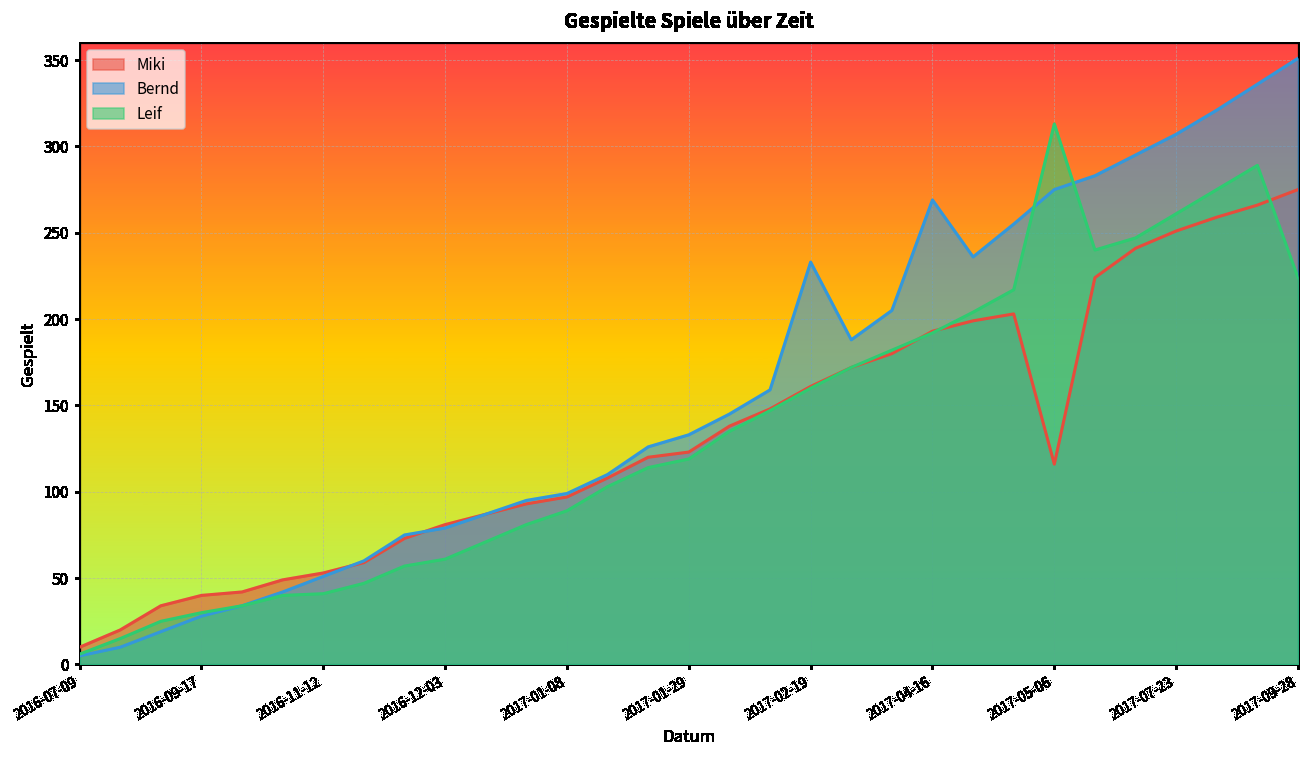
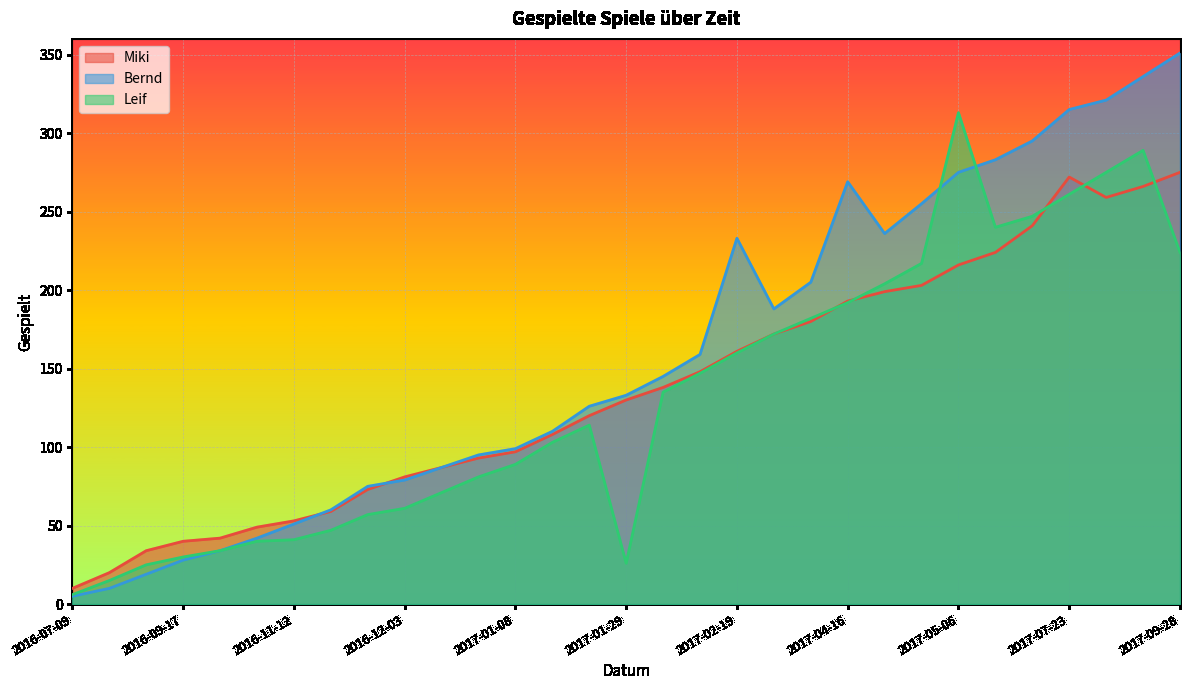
  {
    "Miki": {
      "2016-07-09": 10,
      "2016-09-17": 40,
      "2016-11-12": 53,
      "2016-12-03": 81,
      "2017-01-08": 97,
-     "2017-01-29": 123,
-     "2017-05-06": 116,
-     "2017-07-23": 251,
+     "2017-01-29": 130,
+     "2017-05-06": 216,
+     "2017-07-23": 272,
      "2017-09-28": 275
    },
    "Bernd": {
      "2016-09-17": 28,
      "2016-11-12": 51,
      "2016-12-03": 79,
      "2017-01-08": 99,
      "2017-01-29": 133,
      "2017-02-19": 233,
      "2017-04-16": 269,
      "2017-05-06": 275,
-     "2017-07-23": 307,
+     "2017-07-23": 315,
      "2017-09-28": 351
    },
    "Leif": {
      "2016-09-17": 30,
      "2016-11-12": 41,
      "2016-12-03": 61,
      "2017-01-08": 89,
-     "2017-01-29": 119,
+     "2017-01-29": 26,
      "2017-05-06": 313,
      "2017-07-23": 261,
      "2017-09-28": 224
    }
  }
